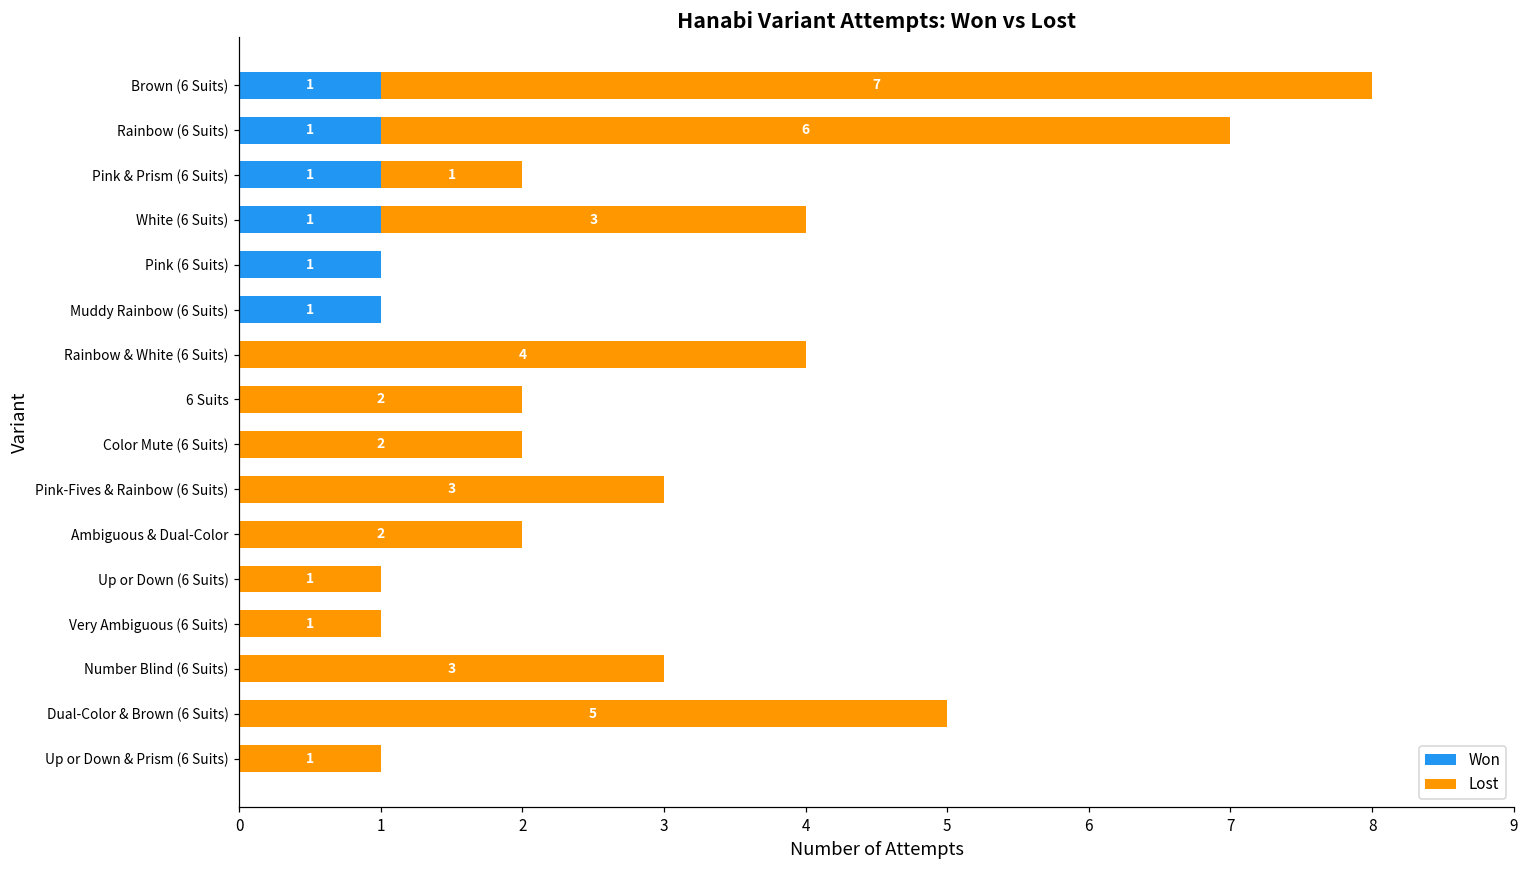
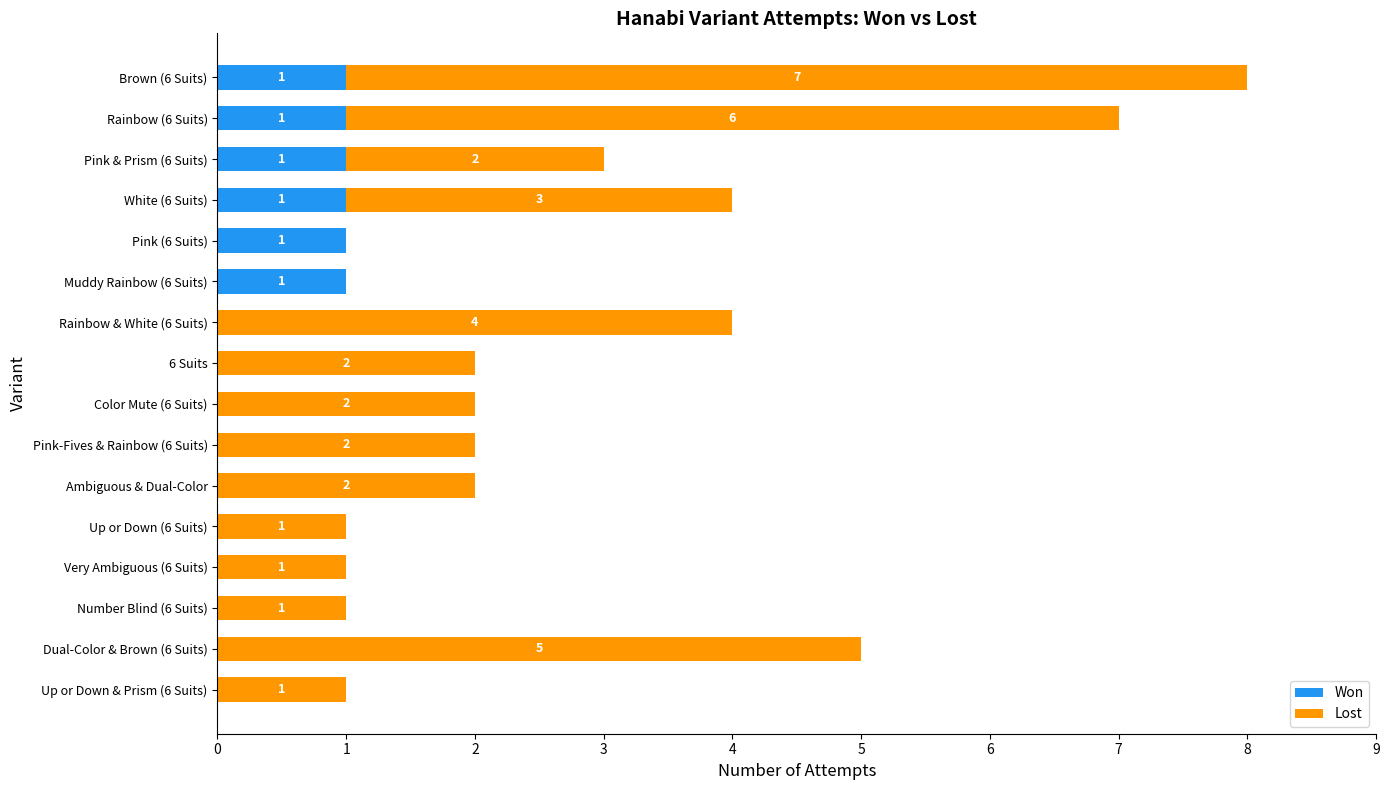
  {
    "Won": {
      "Brown (6 Suits)": 1,
      "Rainbow (6 Suits)": 1,
      "Pink & Prism (6 Suits)": 1,
      "White (6 Suits)": 1,
      "Pink (6 Suits)": 1,
      "Muddy Rainbow (6 Suits)": 1
    },
    "Lost": {
      "Brown (6 Suits)": 7,
      "Rainbow (6 Suits)": 6,
-     "Pink & Prism (6 Suits)": 1,
+     "Pink & Prism (6 Suits)": 2,
      "White (6 Suits)": 3,
      "Rainbow & White (6 Suits)": 4,
      "6 Suits": 2,
      "Color Mute (6 Suits)": 2,
-     "Pink-Fives & Rainbow (6 Suits)": 3,
+     "Pink-Fives & Rainbow (6 Suits)": 2,
      "Ambiguous & Dual-Color": 2,
      "Up or Down (6 Suits)": 1,
      "Very Ambiguous (6 Suits)": 1,
-     "Number Blind (6 Suits)": 3,
+     "Number Blind (6 Suits)": 1,
      "Dual-Color & Brown (6 Suits)": 5,
      "Up or Down & Prism (6 Suits)": 1
    }
  }
